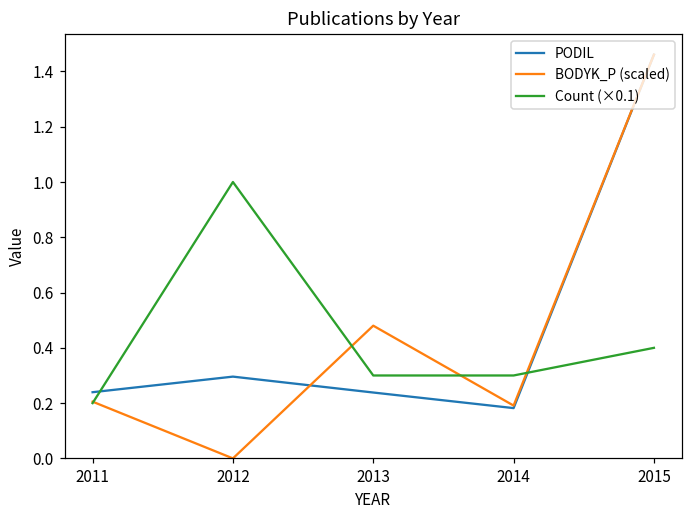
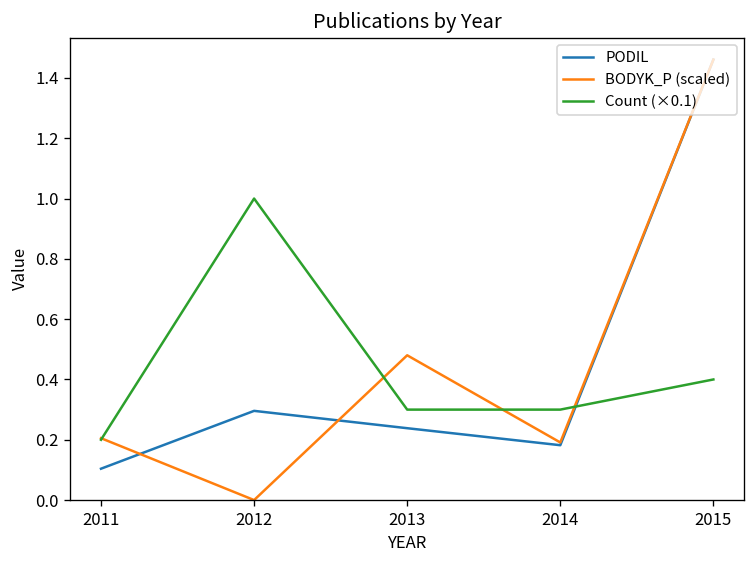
  {
    "PODIL": {
-     "2011": 0.24,
+     "2011": 0.10,
      "2012": 0.30,
      "2013": 0.24
    },
    "BODYK_P (scaled)": {
      "2012": 0.00,
      "2013": 0.48
    },
    "Count (×0.1)": {
      "2012": 1.00,
      "2013": 0.30,
      "2014": 0.30,
      "2015": 0.40
    }
  }
